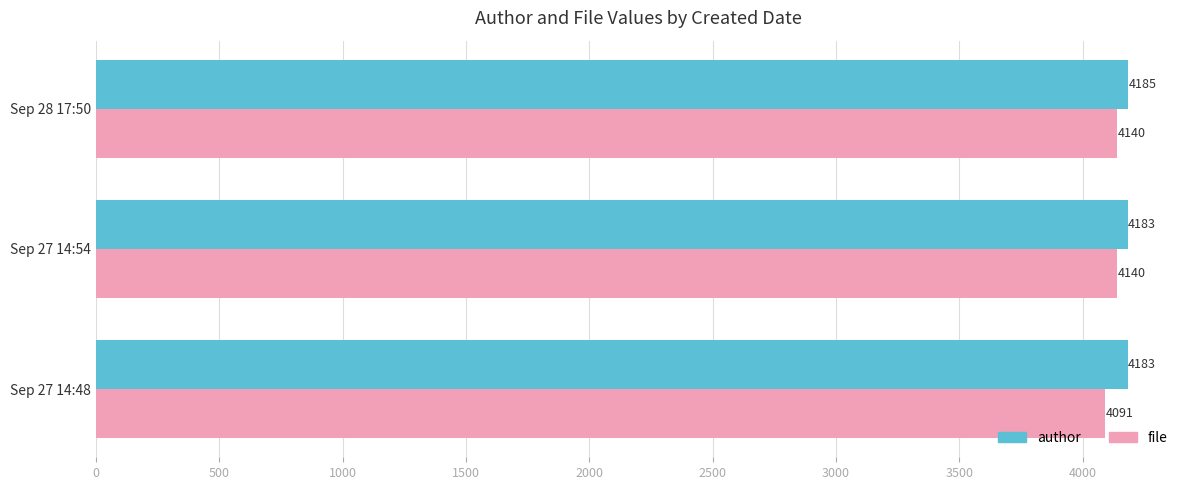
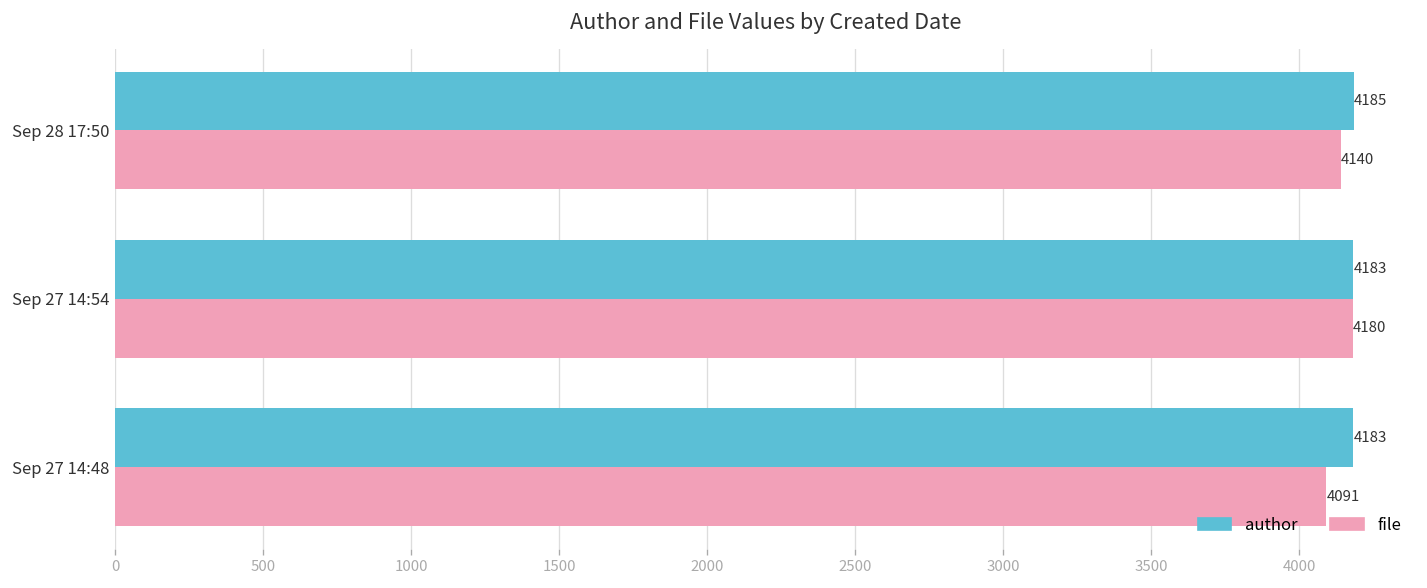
  {
    "author": {
      "Sep 28 17:50": 4185,
      "Sep 27 14:54": 4183,
      "Sep 27 14:48": 4183
    },
    "file": {
      "Sep 28 17:50": 4140,
-     "Sep 27 14:54": 4140,
+     "Sep 27 14:54": 4180,
      "Sep 27 14:48": 4091
    }
  }
